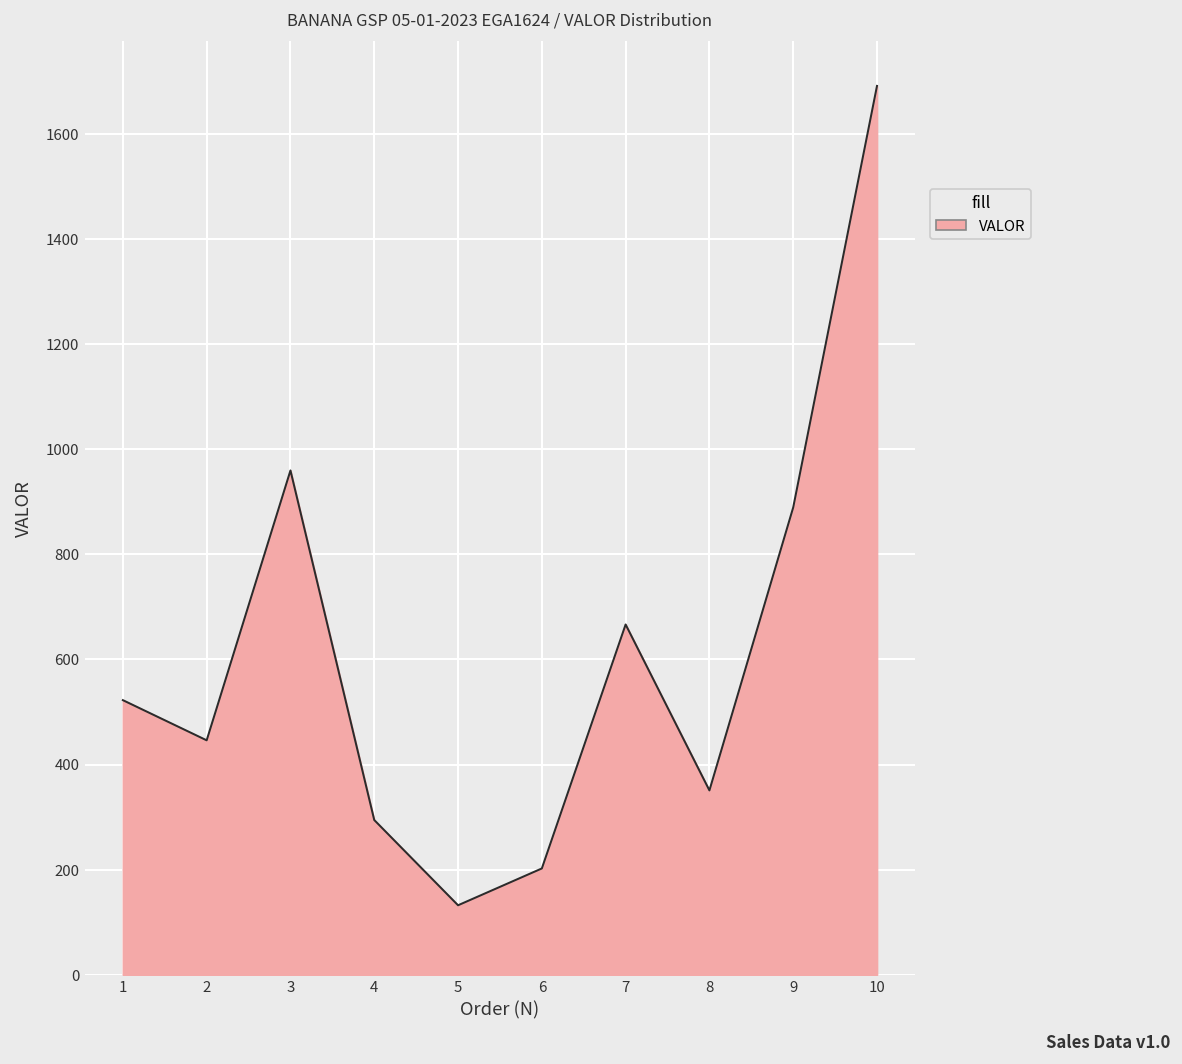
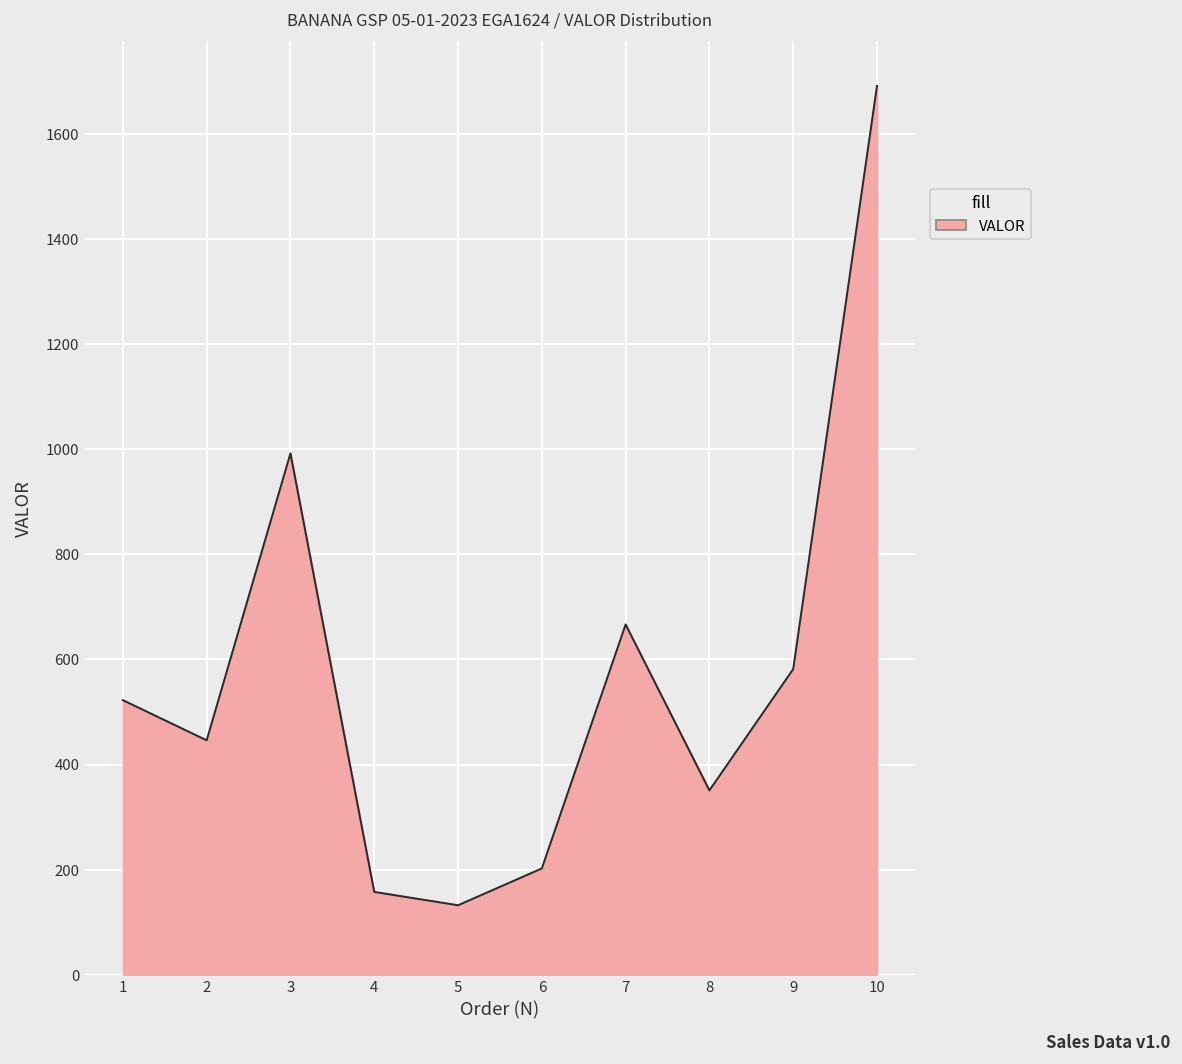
  {
    "1": 520,
    "2": 450,
-   "3": 960,
-   "4": 290,
+   "3": 990,
+   "4": 160,
    "5": 130,
    "6": 200,
    "7": 670,
    "8": 350,
-   "9": 890,
+   "9": 580,
    "10": 1690
  }
